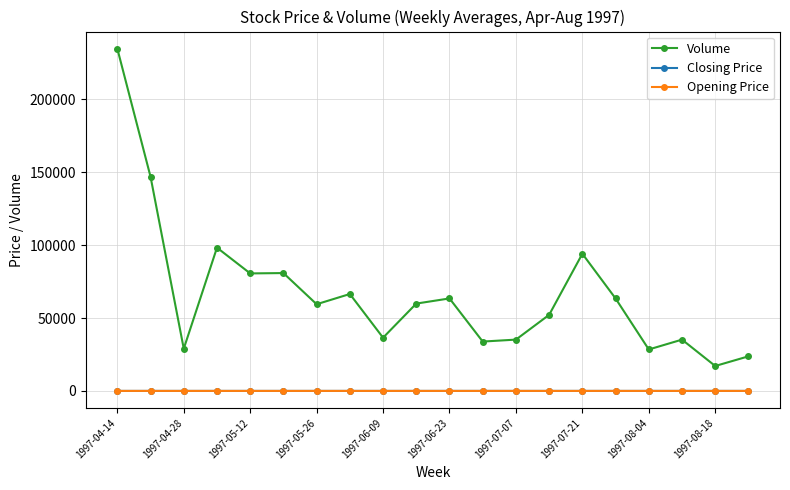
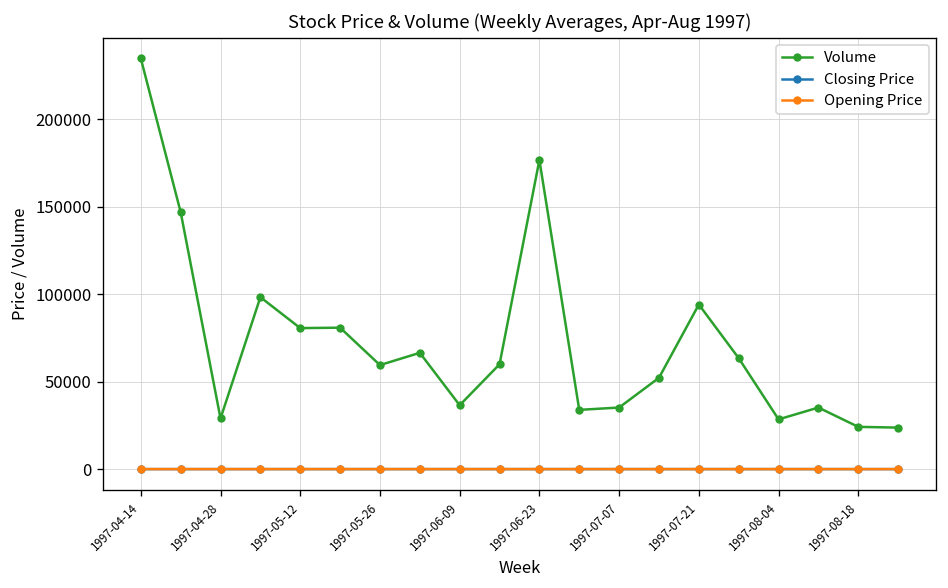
  {
    "Volume": {
      "1997-04-14": 235000,
      "1997-04-28": 29000,
      "1997-05-12": 81000,
      "1997-05-26": 59000,
      "1997-06-09": 37000,
-     "1997-06-23": 63000,
+     "1997-06-23": 177000,
      "1997-07-07": 35000,
      "1997-07-21": 94000,
      "1997-08-04": 28000,
-     "1997-08-18": 17000
+     "1997-08-18": 24000
    },
    "Opening Price": {
      "1997-04-14": 0,
      "1997-04-28": 0,
      "1997-05-12": 0,
      "1997-05-26": 0,
      "1997-06-09": 0,
      "1997-06-23": 0,
      "1997-07-07": 0,
      "1997-07-21": 0,
      "1997-08-04": 0,
      "1997-08-18": 0
    }
  }
